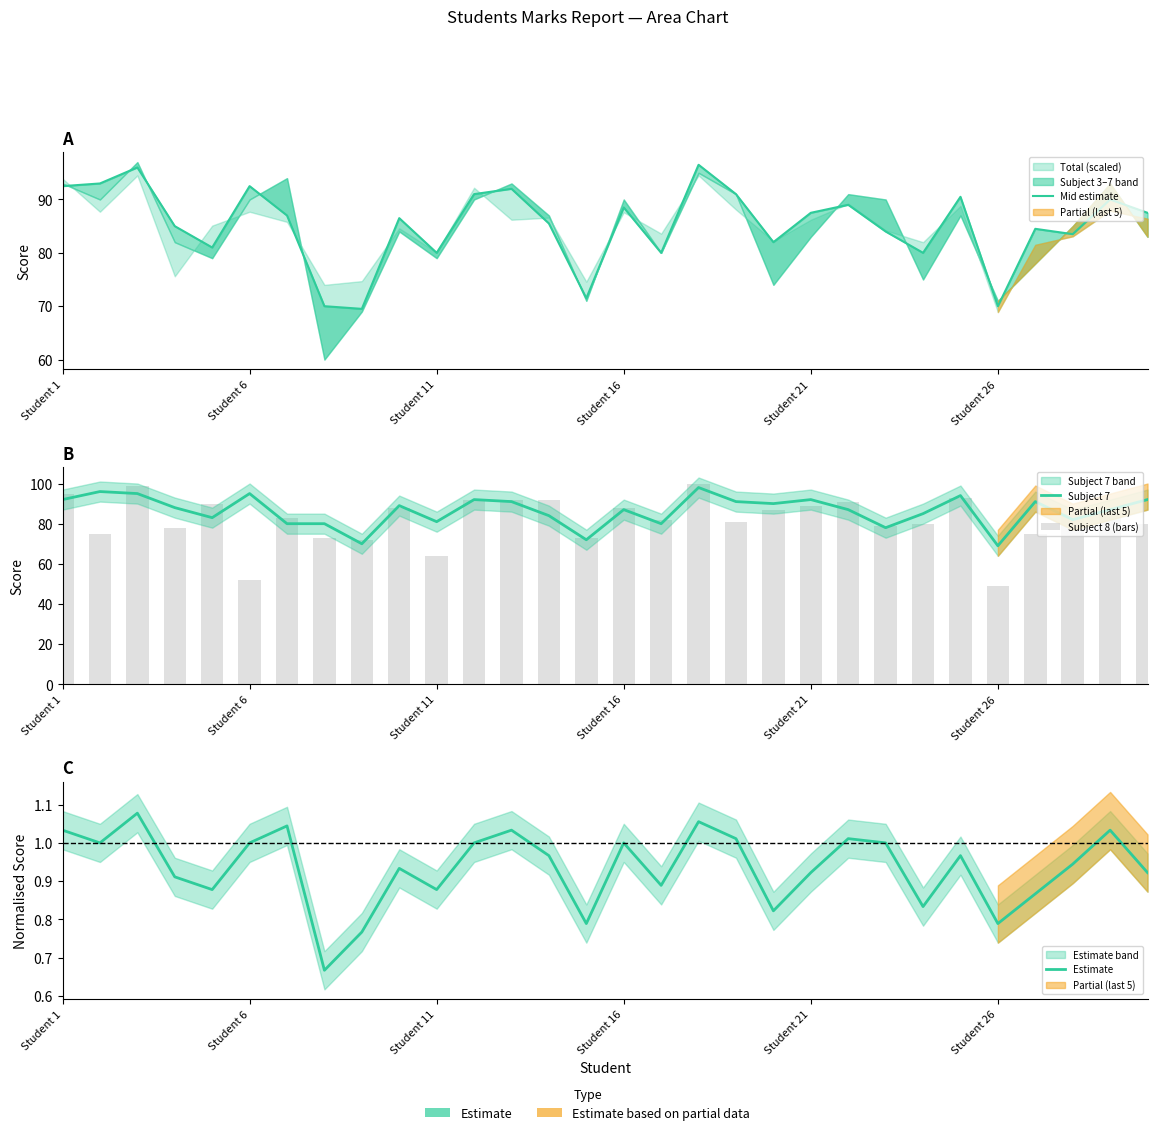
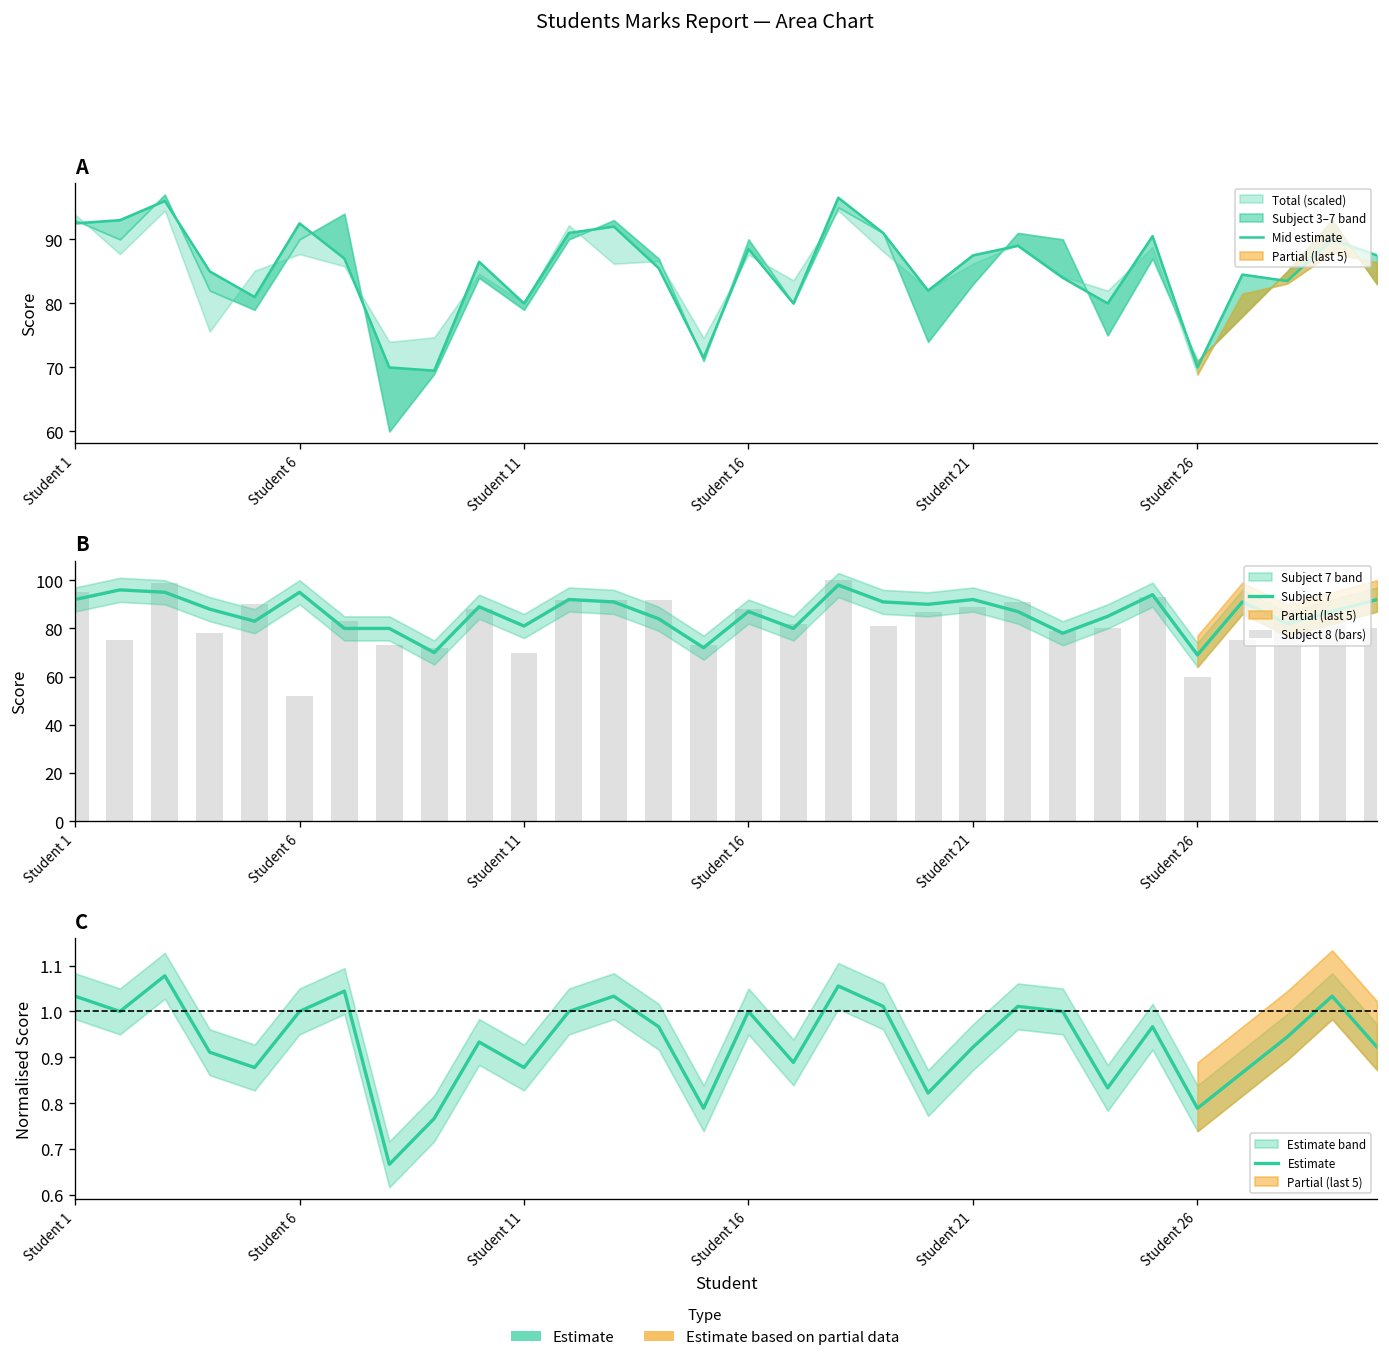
  {
    "B": {
      "Subject 8 (bars)": {
        "Student 1": 95,
        "Student 6": 52,
-       "Student 11": 64,
+       "Student 11": 70,
        "Student 16": 88,
        "Student 21": 89,
-       "Student 26": 49
+       "Student 26": 60
      }
    }
  }
